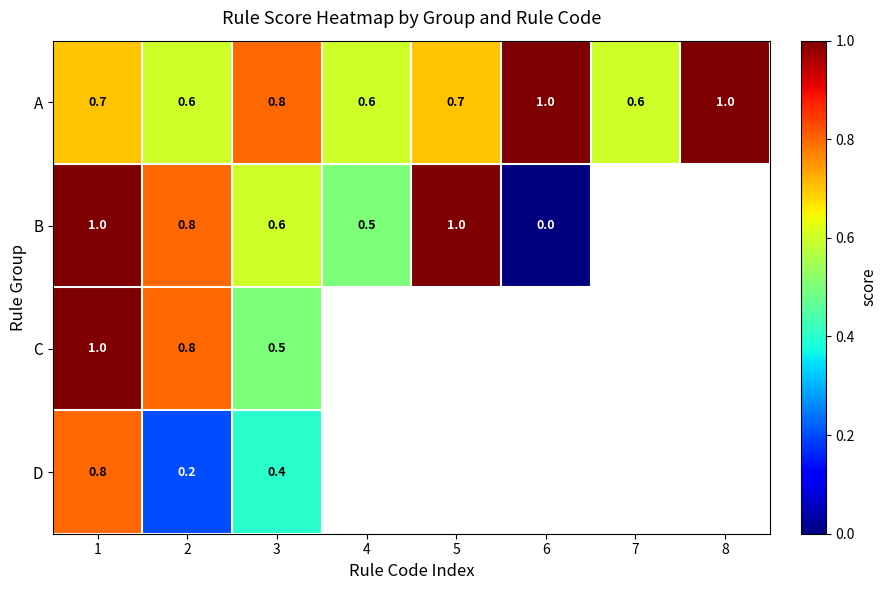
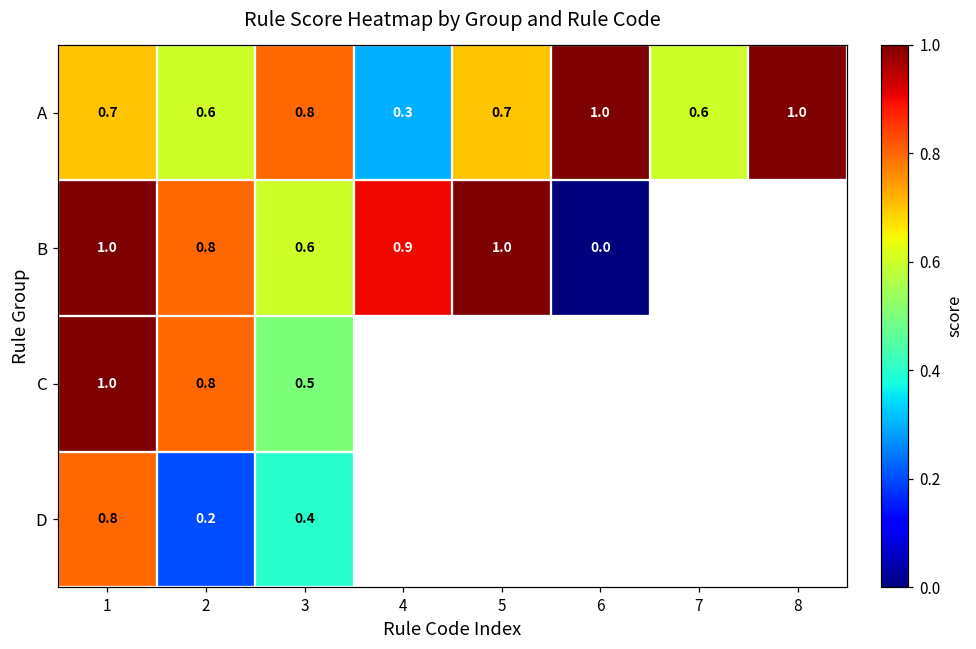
  {
    "A": {
      "1": 0.7,
      "2": 0.6,
      "3": 0.8,
-     "4": 0.6,
+     "4": 0.3,
      "5": 0.7,
      "6": 1.0,
      "7": 0.6,
      "8": 1.0
    },
    "B": {
      "1": 1.0,
      "2": 0.8,
      "3": 0.6,
-     "4": 0.5,
+     "4": 0.9,
      "5": 1.0,
      "6": 0.0
    },
    "C": {
      "1": 1.0,
      "2": 0.8,
      "3": 0.5
    },
    "D": {
      "1": 0.8,
      "2": 0.2,
      "3": 0.4
    }
  }
